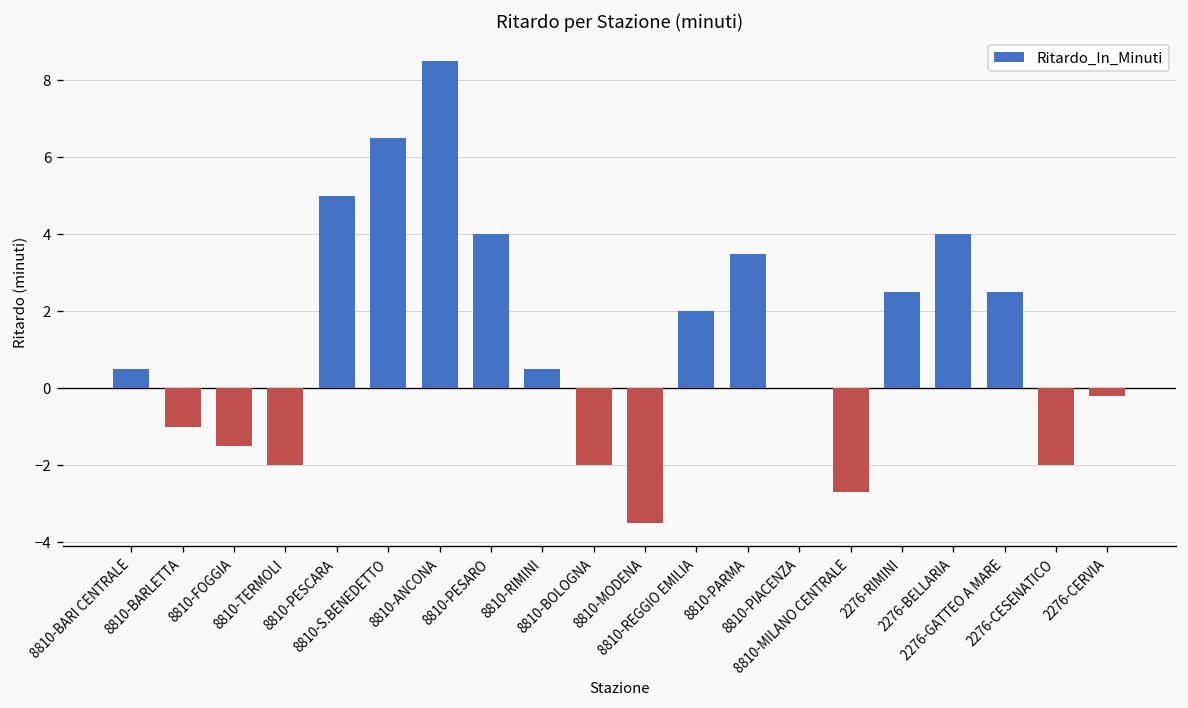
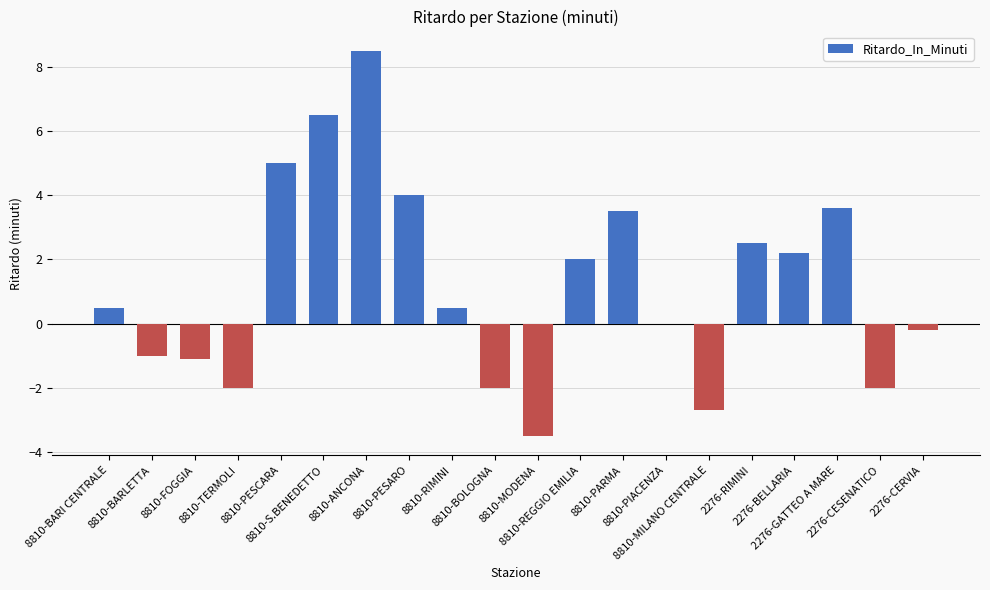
  {
    "8810-BARI CENTRALE": 0.5,
    "8810-BARLETTA": -1.0,
-   "8810-FOGGIA": -1.5,
+   "8810-FOGGIA": -1.1,
    "8810-TERMOLI": -2.0,
    "8810-PESCARA": 5.0,
    "8810-S.BENEDETTO": 6.5,
    "8810-ANCONA": 8.5,
    "8810-PESARO": 4.0,
    "8810-RIMINI": 0.5,
    "8810-BOLOGNA": -2.0,
    "8810-MODENA": -3.5,
    "8810-REGGIO EMILIA": 2.0,
    "8810-PARMA": 3.5,
    "8810-PIACENZA": 0.0,
    "8810-MILANO CENTRALE": -2.7,
    "2276-RIMINI": 2.5,
-   "2276-BELLARIA": 4.0,
-   "2276-GATTEO A MARE": 2.5,
+   "2276-BELLARIA": 2.2,
+   "2276-GATTEO A MARE": 3.6,
    "2276-CESENATICO": -2.0,
    "2276-CERVIA": -0.2
  }
